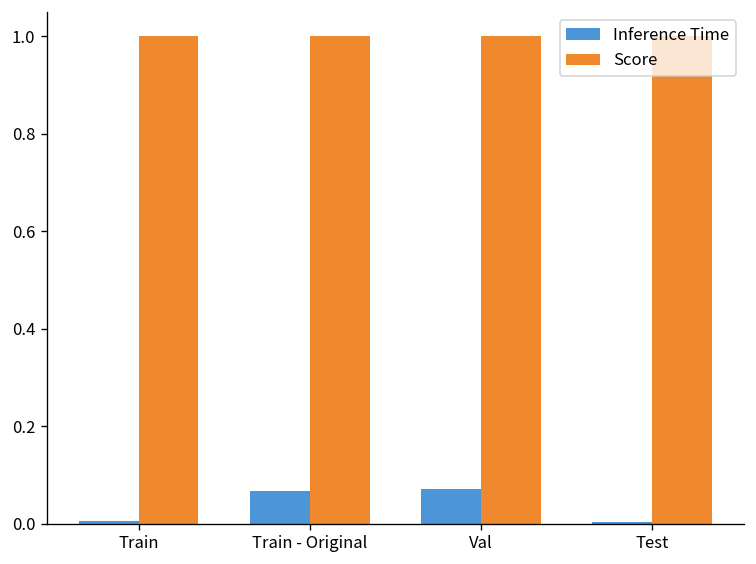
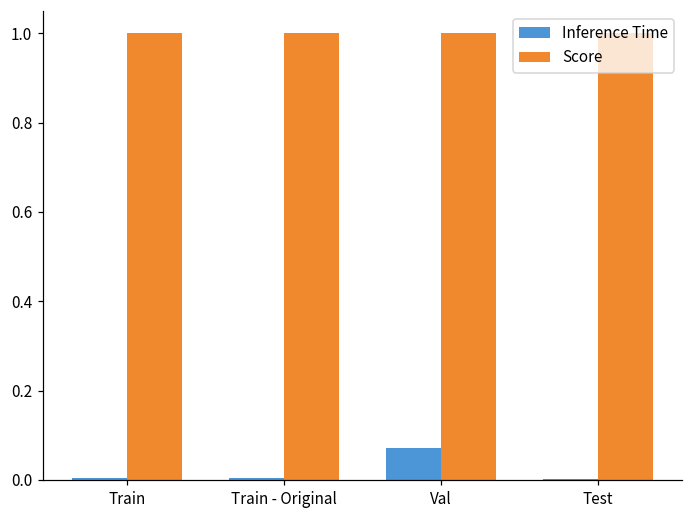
  {
    "Inference Time": {
-     "Train - Original": 0.07,
+     "Train - Original": 0.00,
      "Val": 0.07
    },
    "Score": {
      "Train": 1.00,
      "Train - Original": 1.00,
      "Val": 1.00
    }
  }
